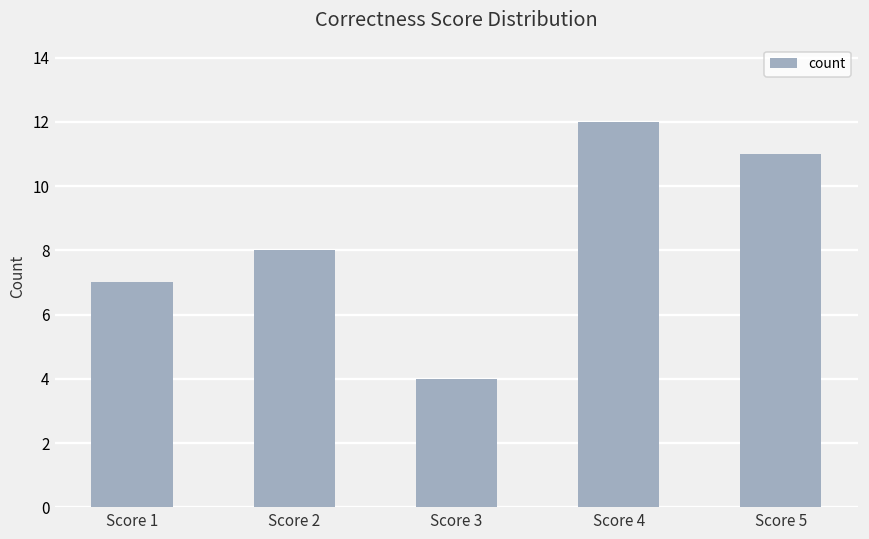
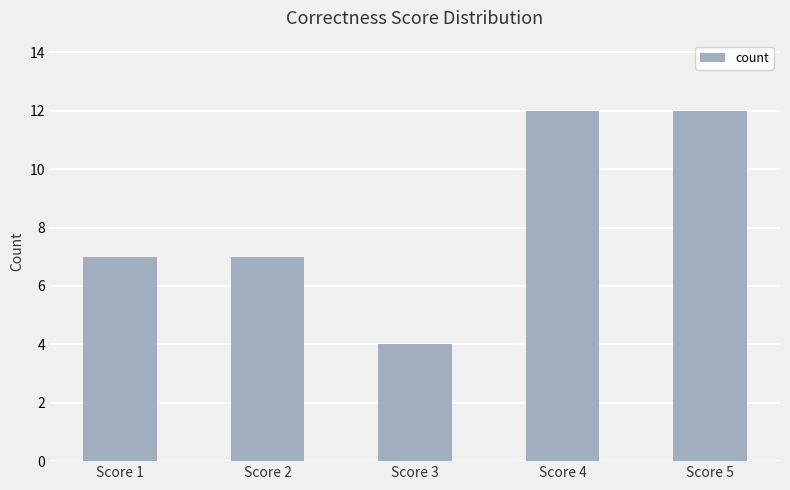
  {
    "Score 1": 7,
-   "Score 2": 8,
+   "Score 2": 7,
    "Score 3": 4,
    "Score 4": 12,
-   "Score 5": 11
+   "Score 5": 12
  }
